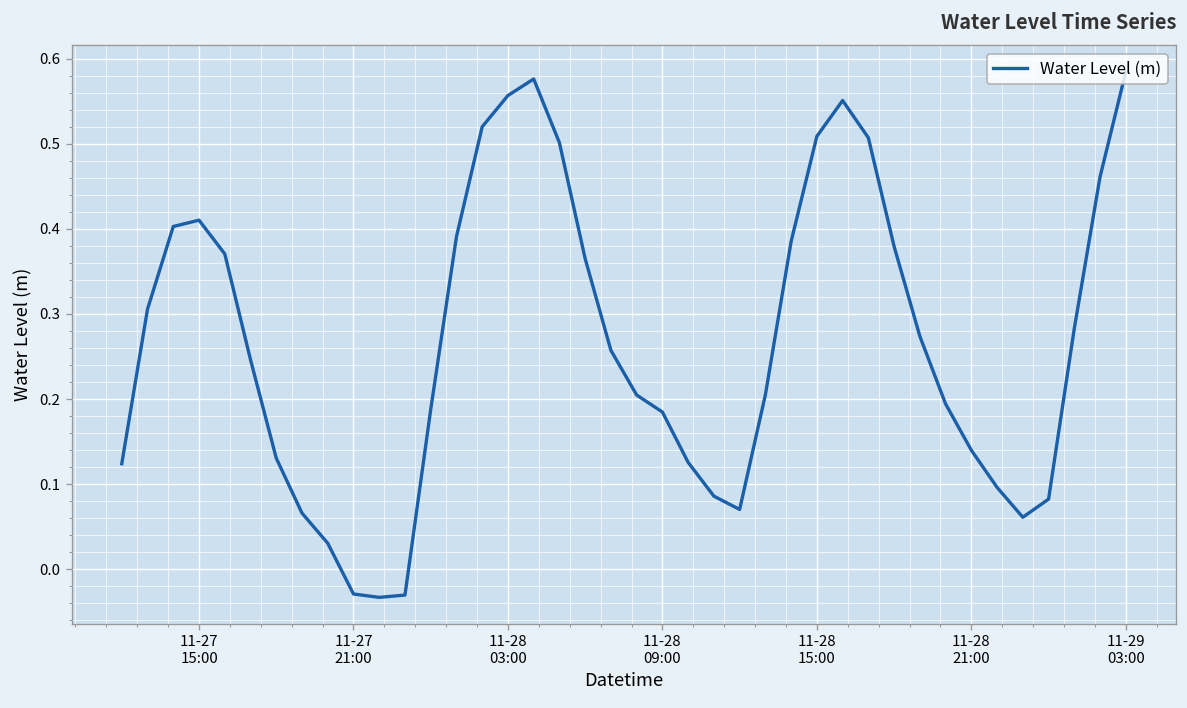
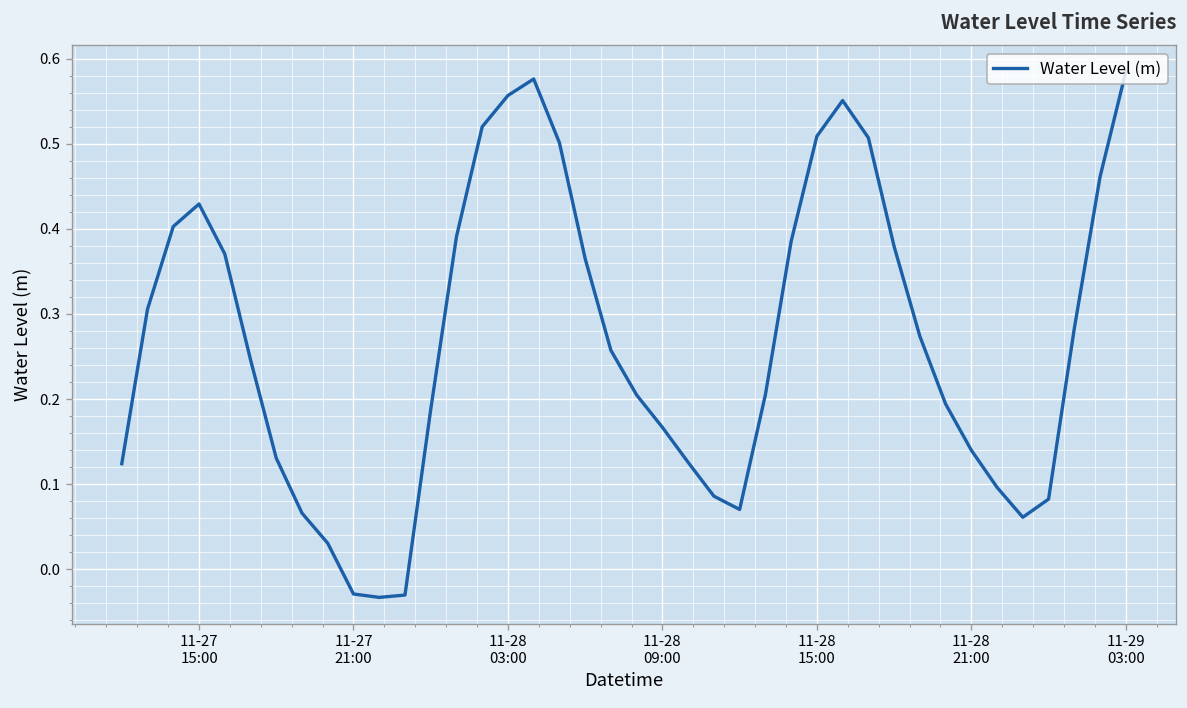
  {
-   "11-27 15:00": 0.41,
+   "11-27 15:00": 0.43,
    "11-27 21:00": -0.03,
    "11-28 03:00": 0.56,
-   "11-28 09:00": 0.18,
+   "11-28 09:00": 0.17,
    "11-28 15:00": 0.51,
    "11-28 21:00": 0.14
  }
